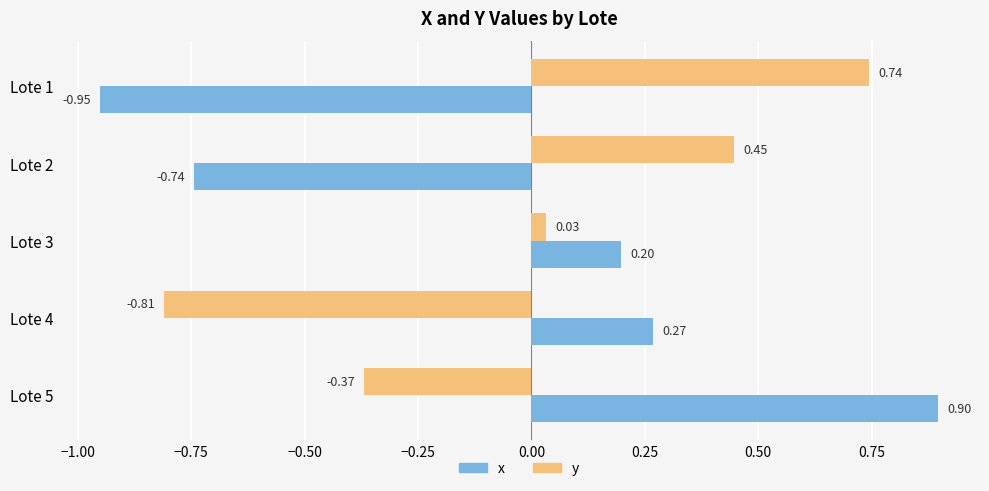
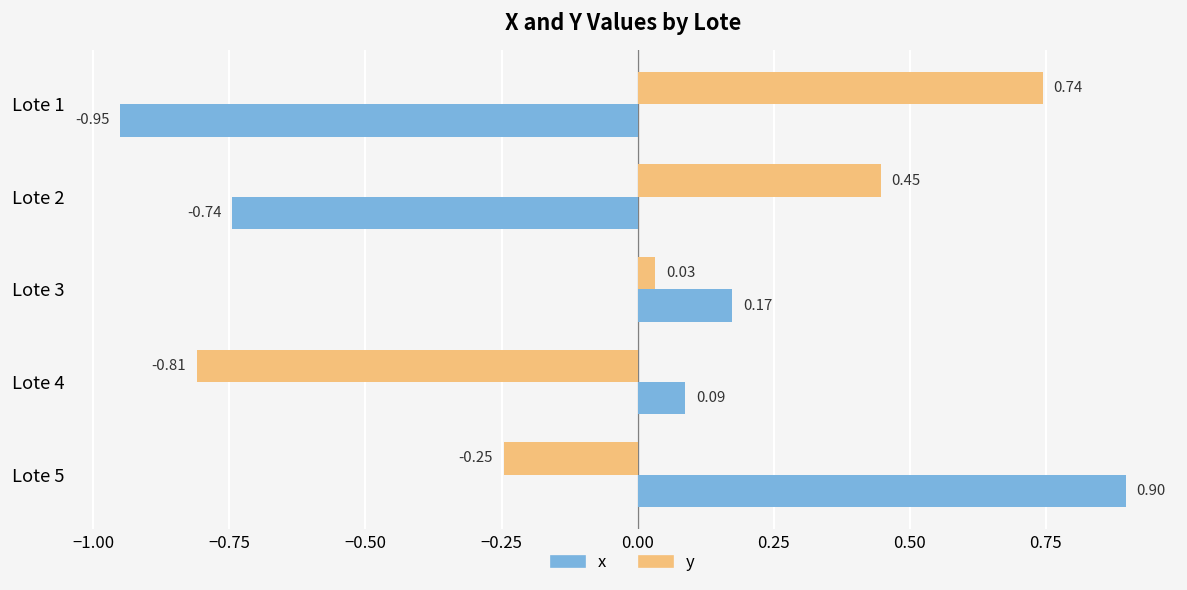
  {
    "x": {
      "Lote 1": -0.95,
      "Lote 2": -0.74,
-     "Lote 3": 0.20,
-     "Lote 4": 0.27,
+     "Lote 3": 0.17,
+     "Lote 4": 0.09,
      "Lote 5": 0.90
    },
    "y": {
      "Lote 1": 0.74,
      "Lote 2": 0.45,
      "Lote 3": 0.03,
      "Lote 4": -0.81,
-     "Lote 5": -0.37
+     "Lote 5": -0.25
    }
  }
